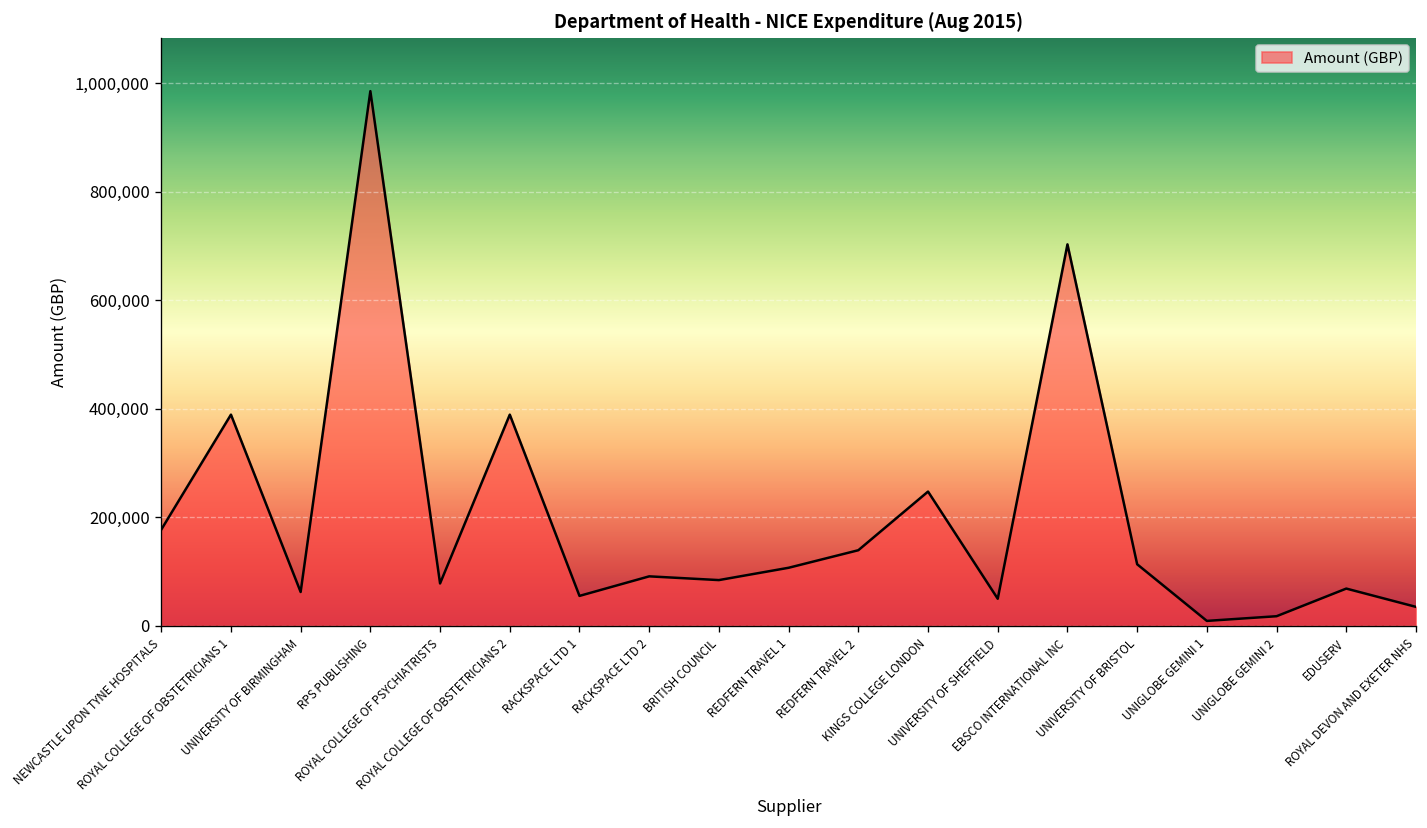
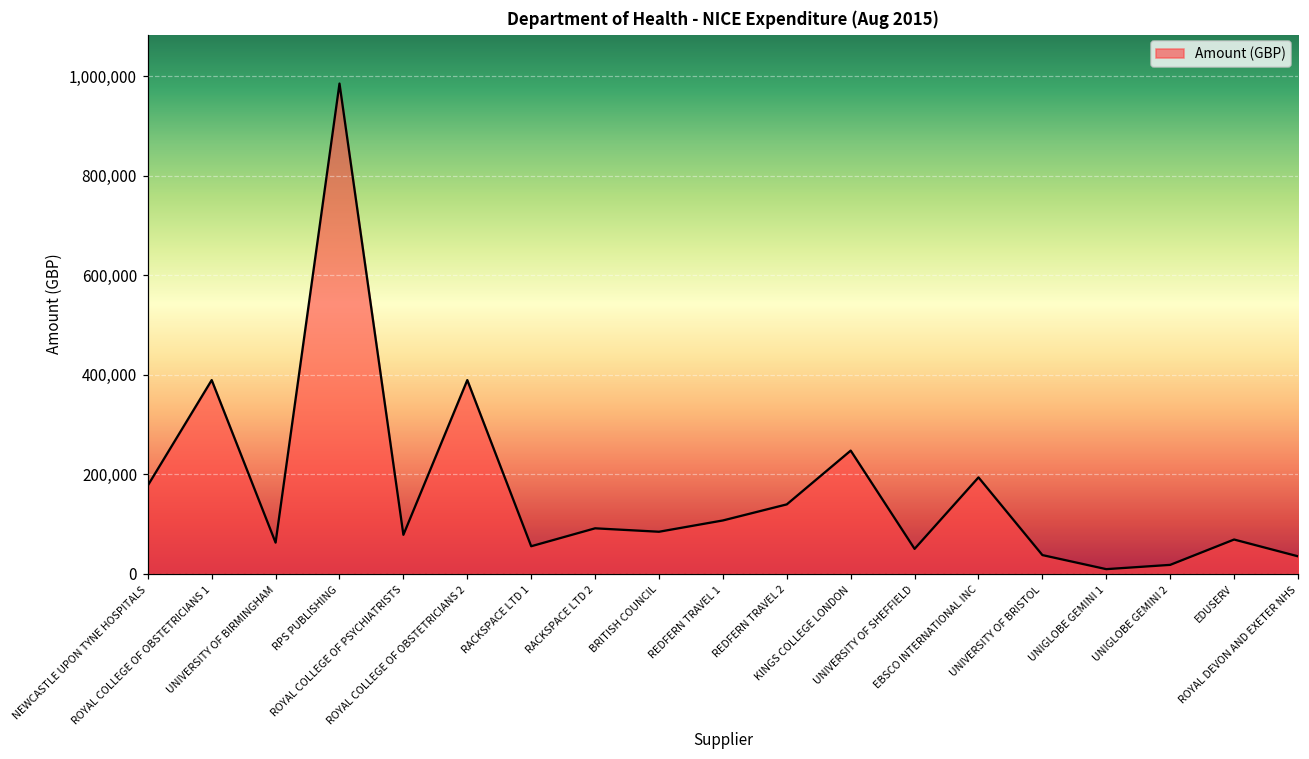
  {
    "NEWCASTLE UPON TYNE HOSPITALS": "180,000",
    "ROYAL COLLEGE OF OBSTETRICIANS 1": "390,000",
    "UNIVERSITY OF BIRMINGHAM": "60,000",
    "RPS PUBLISHING": "990,000",
    "ROYAL COLLEGE OF PSYCHIATRISTS": "80,000",
    "ROYAL COLLEGE OF OBSTETRICIANS 2": "390,000",
    "RACKSPACE LTD 1": "60,000",
    "RACKSPACE LTD 2": "90,000",
    "BRITISH COUNCIL": "80,000",
    "REDFERN TRAVEL 1": "110,000",
    "REDFERN TRAVEL 2": "140,000",
    "KINGS COLLEGE LONDON": "250,000",
    "UNIVERSITY OF SHEFFIELD": "50,000",
-   "EBSCO INTERNATIONAL INC": "700,000",
-   "UNIVERSITY OF BRISTOL": "110,000",
+   "EBSCO INTERNATIONAL INC": "190,000",
+   "UNIVERSITY OF BRISTOL": "40,000",
    "UNIGLOBE GEMINI 1": "10,000",
    "UNIGLOBE GEMINI 2": "20,000",
    "EDUSERV": "70,000",
    "ROYAL DEVON AND EXETER NHS": "40,000"
  }
